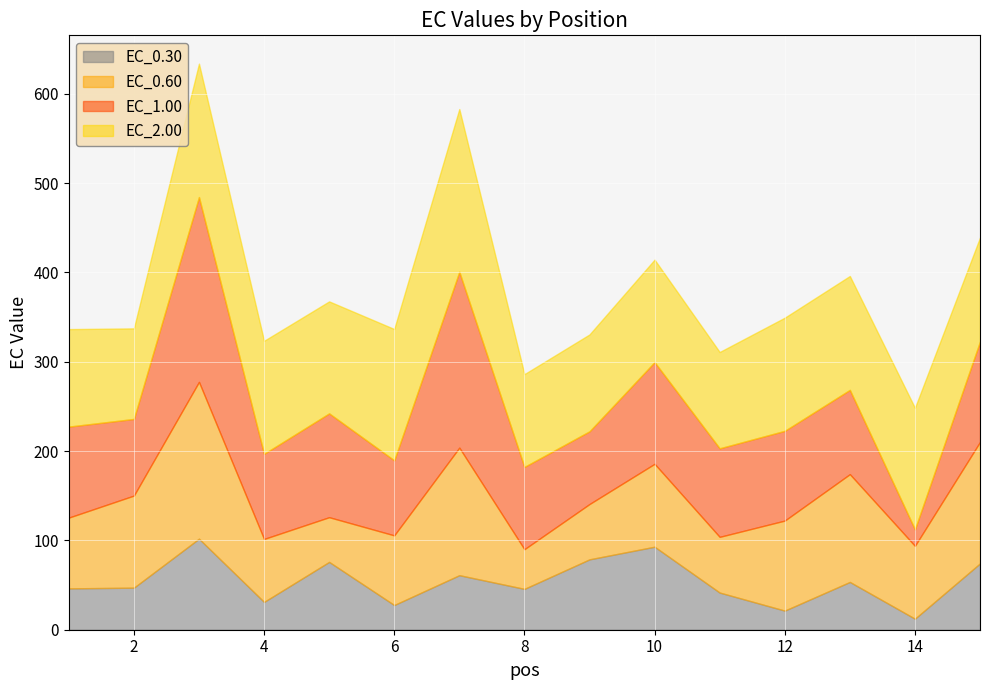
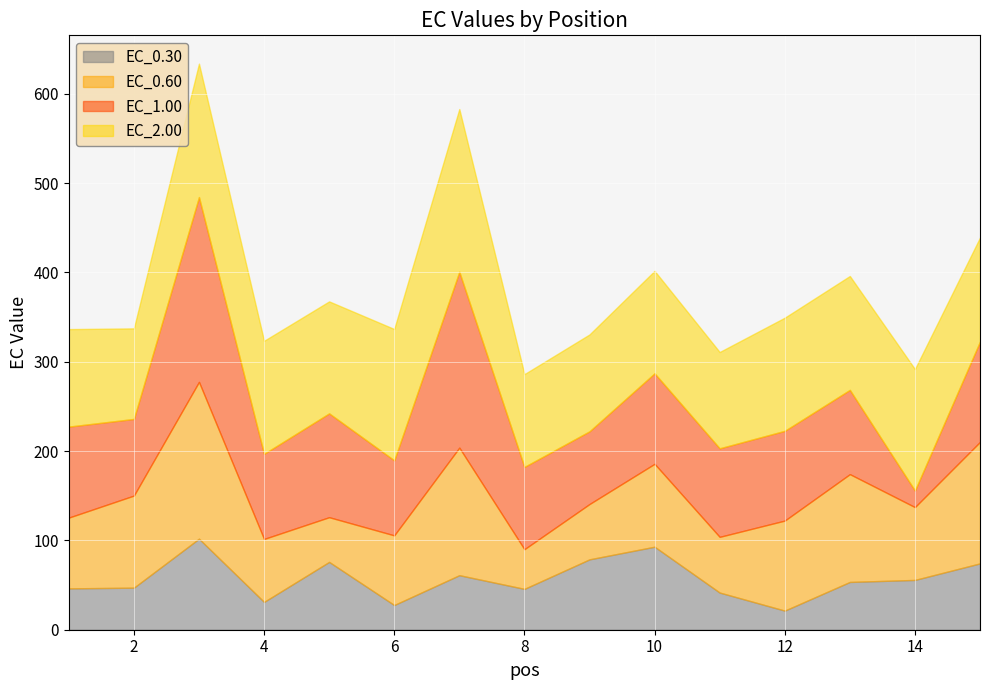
  {
    "EC_0.30": {
      "2": 50,
      "4": 30,
      "6": 30,
      "8": 50,
      "10": 90,
      "12": 20,
-     "14": 10
+     "14": 60
    },
    "EC_1.00": {
      "2": 90,
      "4": 100,
      "6": 80,
      "8": 90,
-     "10": 110,
+     "10": 100,
      "12": 100,
      "14": 20
    }
  }
